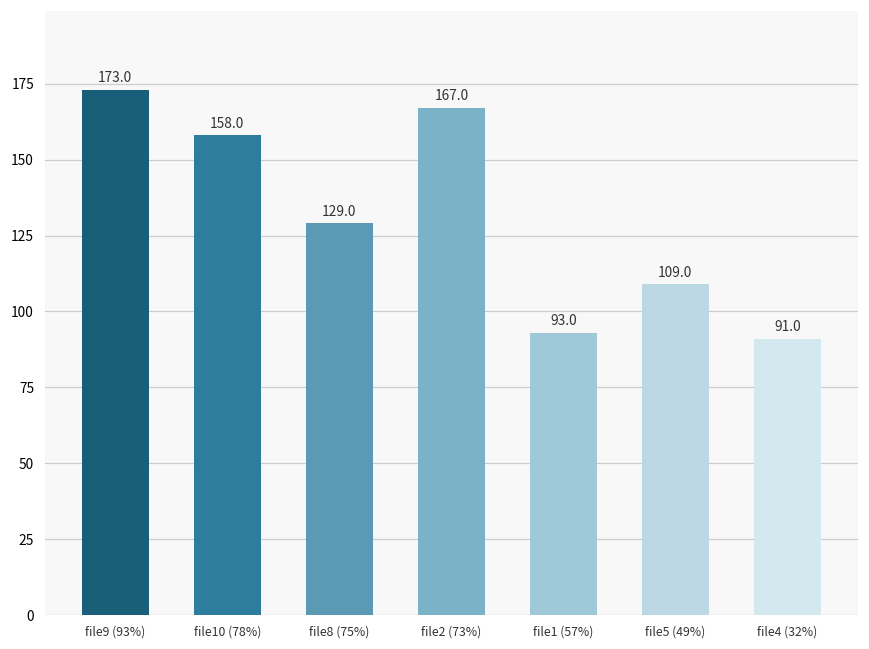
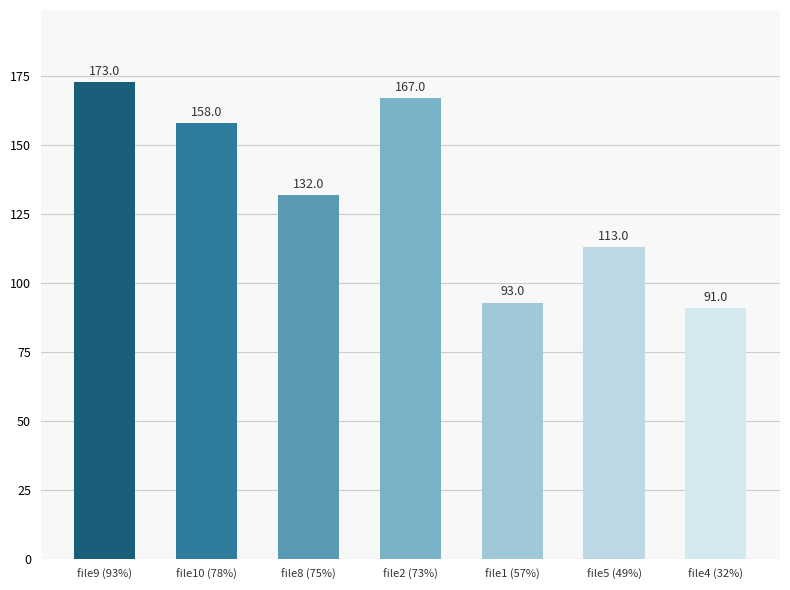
  {
    "file9 (93%)": 173.0,
    "file10 (78%)": 158.0,
-   "file8 (75%)": 129.0,
+   "file8 (75%)": 132.0,
    "file2 (73%)": 167.0,
    "file1 (57%)": 93.0,
-   "file5 (49%)": 109.0,
+   "file5 (49%)": 113.0,
    "file4 (32%)": 91.0
  }
